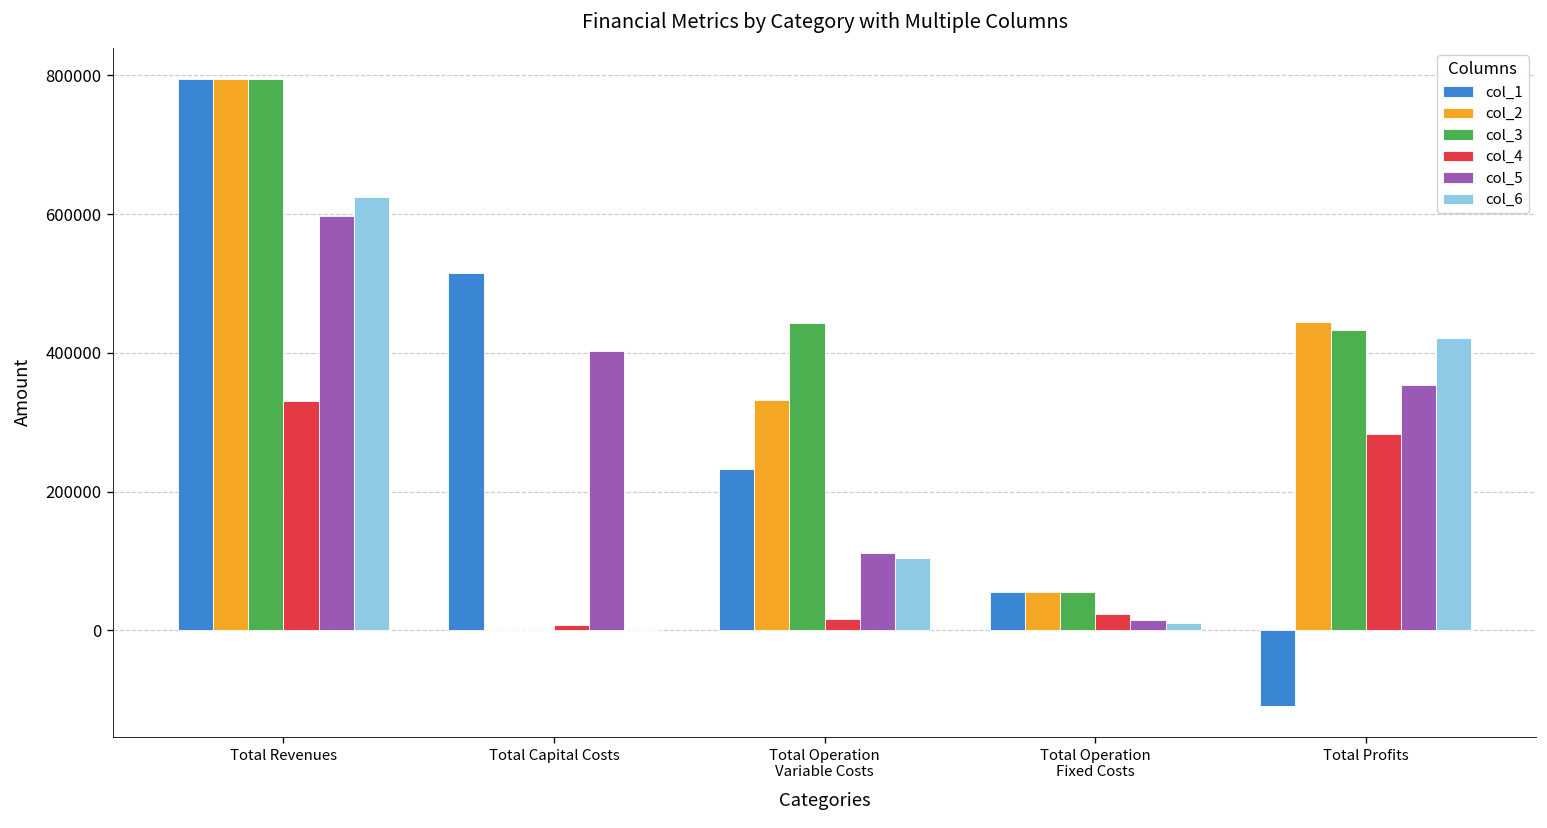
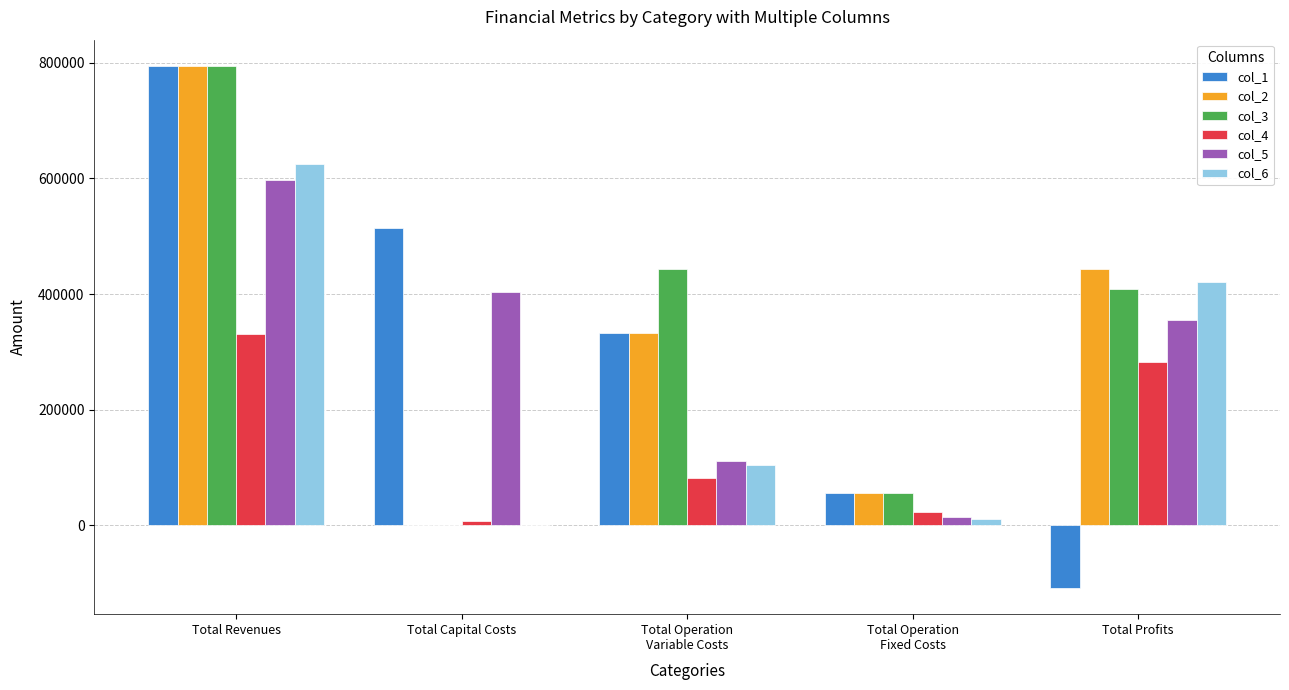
  {
    "col_1": {
      "Total Revenues": 790000,
      "Total Capital Costs": 520000,
-     "Total Operation Variable Costs": 230000,
+     "Total Operation Variable Costs": 330000,
      "Total Operation Fixed Costs": 60000,
      "Total Profits": -110000
    },
    "col_2": {
      "Total Revenues": 790000,
      "Total Capital Costs": 0,
      "Total Operation Variable Costs": 330000,
      "Total Operation Fixed Costs": 60000,
      "Total Profits": 440000
    },
    "col_3": {
      "Total Revenues": 790000,
      "Total Capital Costs": 0,
      "Total Operation Variable Costs": 440000,
      "Total Operation Fixed Costs": 60000,
-     "Total Profits": 430000
+     "Total Profits": 410000
    },
    "col_4": {
      "Total Revenues": 330000,
      "Total Capital Costs": 10000,
-     "Total Operation Variable Costs": 20000,
+     "Total Operation Variable Costs": 80000,
      "Total Operation Fixed Costs": 20000,
      "Total Profits": 280000
    },
    "col_5": {
      "Total Revenues": 600000,
      "Total Capital Costs": 400000,
      "Total Operation Variable Costs": 110000,
      "Total Operation Fixed Costs": 10000,
      "Total Profits": 350000
    },
    "col_6": {
      "Total Revenues": 620000,
      "Total Capital Costs": 0,
      "Total Operation Variable Costs": 100000,
      "Total Operation Fixed Costs": 10000,
      "Total Profits": 420000
    }
  }
